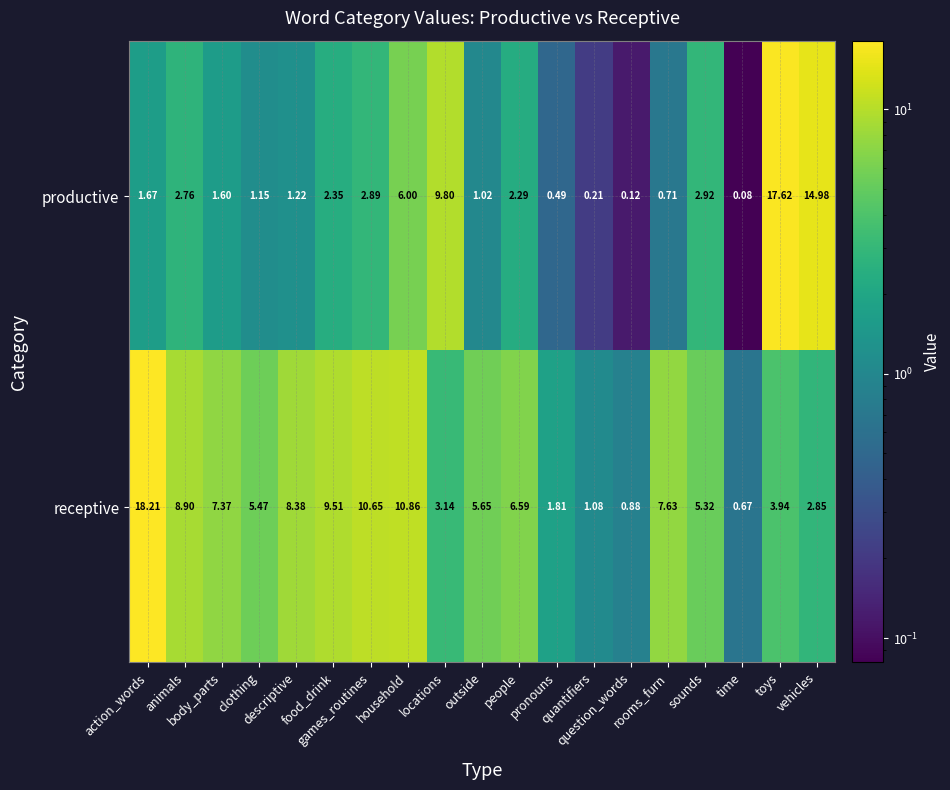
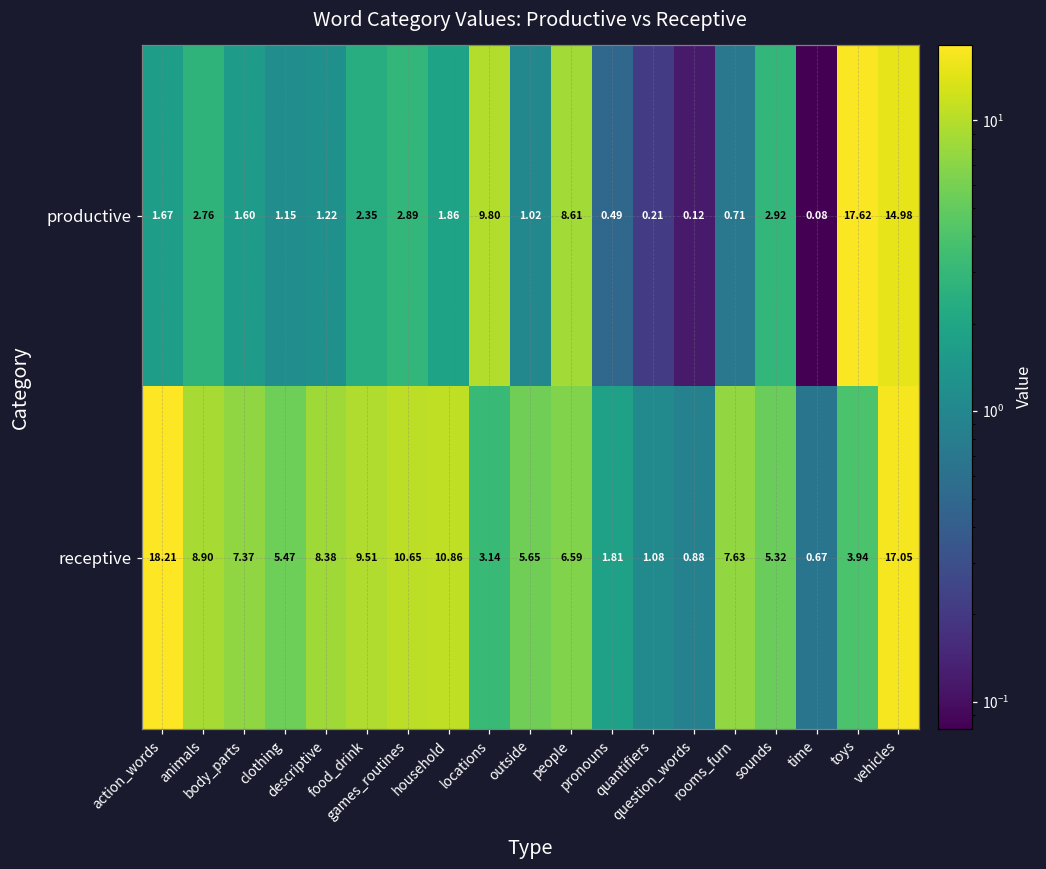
  {
    "productive": {
      "action_words": 1.67,
      "animals": 2.76,
      "body_parts": 1.60,
      "clothing": 1.15,
      "descriptive": 1.22,
      "food_drink": 2.35,
      "games_routines": 2.89,
-     "household": 6.00,
+     "household": 1.86,
      "locations": 9.80,
      "outside": 1.02,
-     "people": 2.29,
+     "people": 8.61,
      "pronouns": 0.49,
      "quantifiers": 0.21,
      "question_words": 0.12,
      "rooms_furn": 0.71,
      "sounds": 2.92,
      "time": 0.08,
      "toys": 17.62,
      "vehicles": 14.98
    },
    "receptive": {
      "action_words": 18.21,
      "animals": 8.90,
      "body_parts": 7.37,
      "clothing": 5.47,
      "descriptive": 8.38,
      "food_drink": 9.51,
      "games_routines": 10.65,
      "household": 10.86,
      "locations": 3.14,
      "outside": 5.65,
      "people": 6.59,
      "pronouns": 1.81,
      "quantifiers": 1.08,
      "question_words": 0.88,
      "rooms_furn": 7.63,
      "sounds": 5.32,
      "time": 0.67,
      "toys": 3.94,
-     "vehicles": 2.85
+     "vehicles": 17.05
    }
  }
